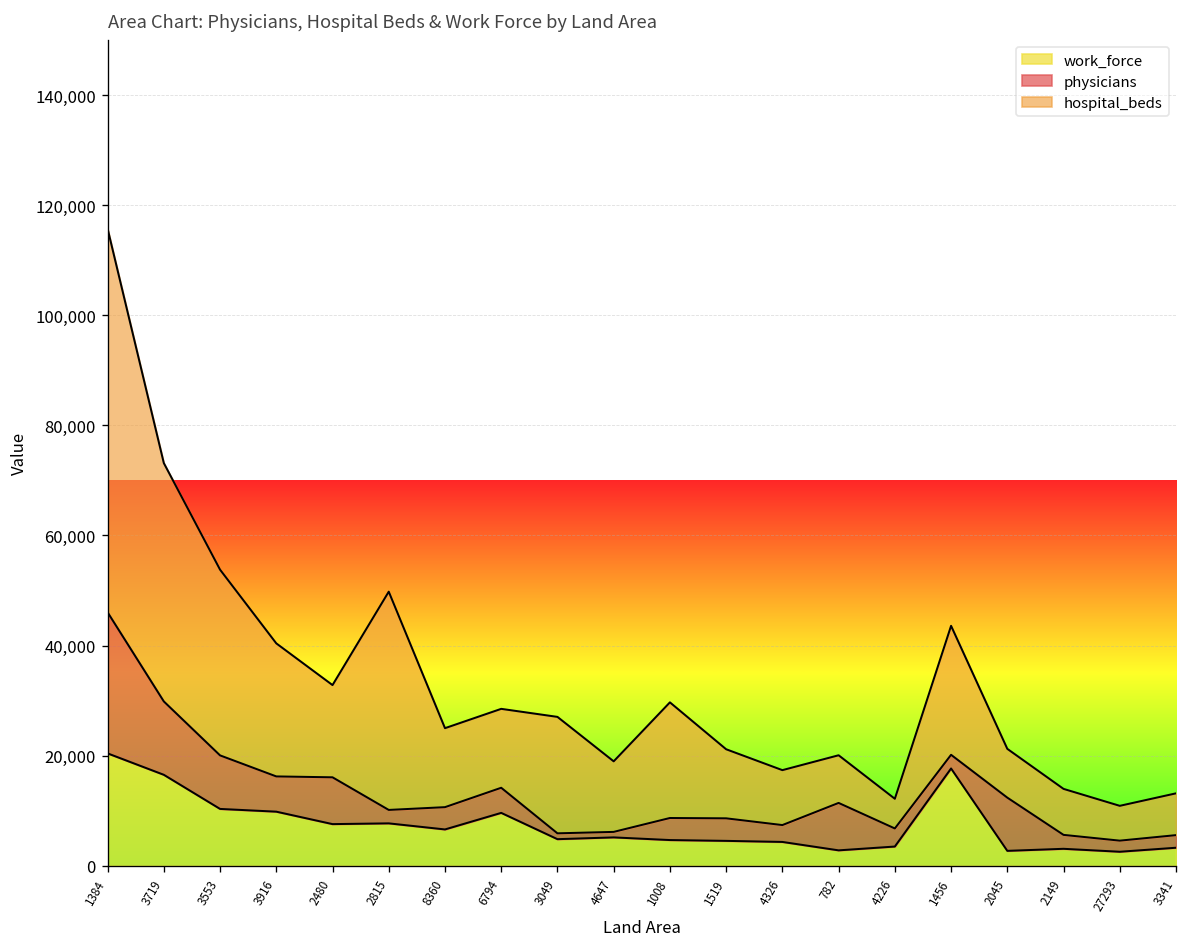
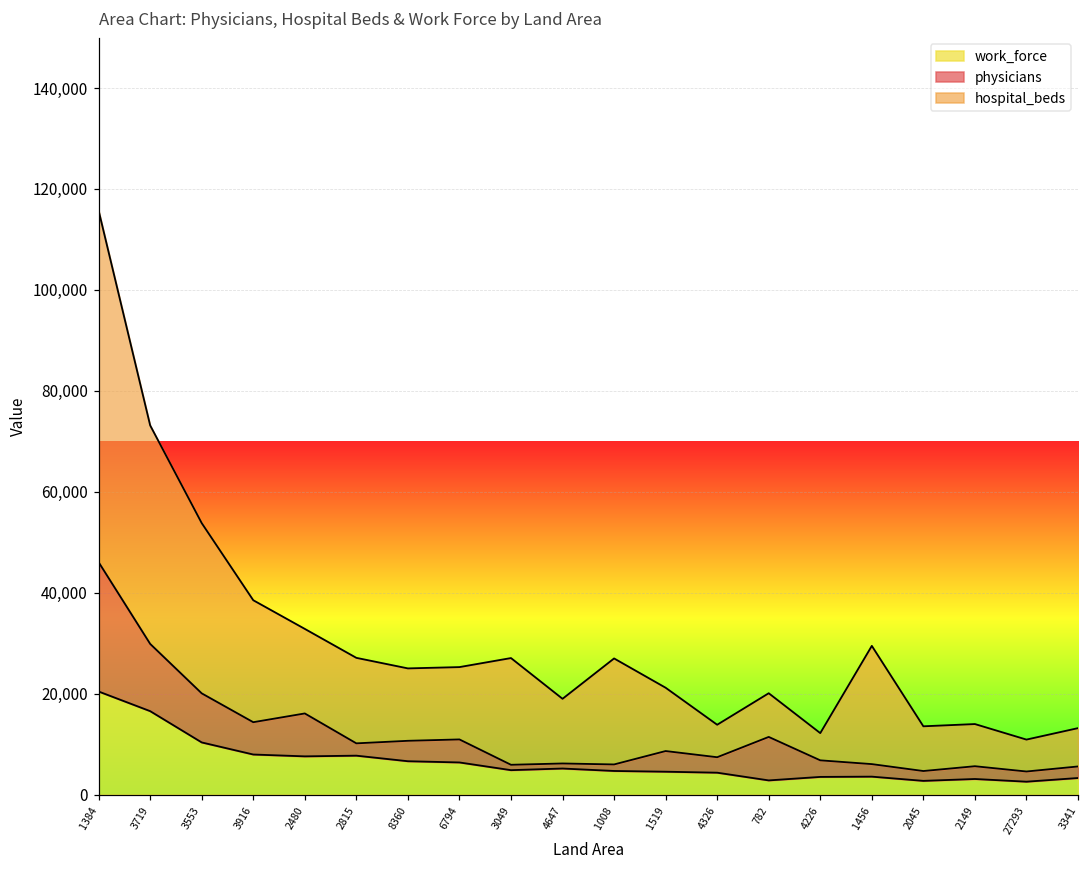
  {
    "work_force": {
      "1384": "20,000",
      "3719": "17,000",
      "3553": "10,000",
-     "3916": "10,000",
+     "3916": "8,000",
      "2480": "8,000",
      "2815": "8,000",
      "8360": "7,000",
-     "6794": "10,000",
+     "6794": "6,000",
      "3049": "5,000",
      "4647": "5,000",
      "1008": "5,000",
      "1519": "5,000",
      "4326": "4,000",
      "782": "3,000",
      "4226": "3,000",
-     "1456": "18,000",
+     "1456": "4,000",
      "2045": "3,000",
      "2149": "3,000",
      "27293": "3,000",
      "3341": "3,000"
    },
    "physicians": {
      "1384": "26,000",
      "3719": "13,000",
      "3553": "10,000",
      "3916": "6,000",
      "2480": "9,000",
      "2815": "2,000",
      "8360": "4,000",
      "6794": "5,000",
      "3049": "1,000",
      "4647": "1,000",
-     "1008": "4,000",
+     "1008": "1,000",
      "1519": "4,000",
      "4326": "3,000",
      "782": "9,000",
      "4226": "3,000",
      "1456": "2,000",
-     "2045": "10,000",
+     "2045": "2,000",
      "2149": "3,000",
      "27293": "2,000",
      "3341": "2,000"
    },
    "hospital_beds": {
      "1384": "70,000",
      "3719": "43,000",
      "3553": "34,000",
      "3916": "24,000",
      "2480": "17,000",
-     "2815": "40,000",
+     "2815": "17,000",
      "8360": "14,000",
      "6794": "14,000",
      "3049": "21,000",
      "4647": "13,000",
      "1008": "21,000",
      "1519": "13,000",
-     "4326": "10,000",
+     "4326": "6,000",
      "782": "9,000",
      "4226": "5,000",
      "1456": "23,000",
      "2045": "9,000",
      "2149": "8,000",
      "27293": "6,000",
      "3341": "8,000"
    }
  }
